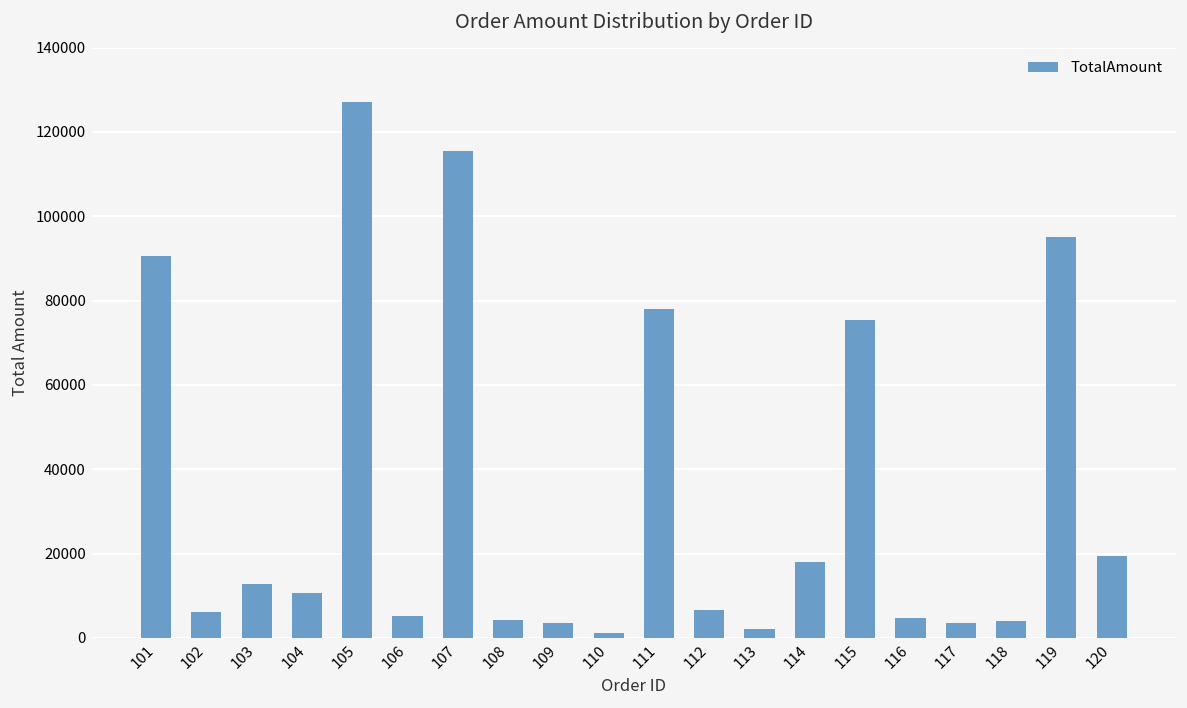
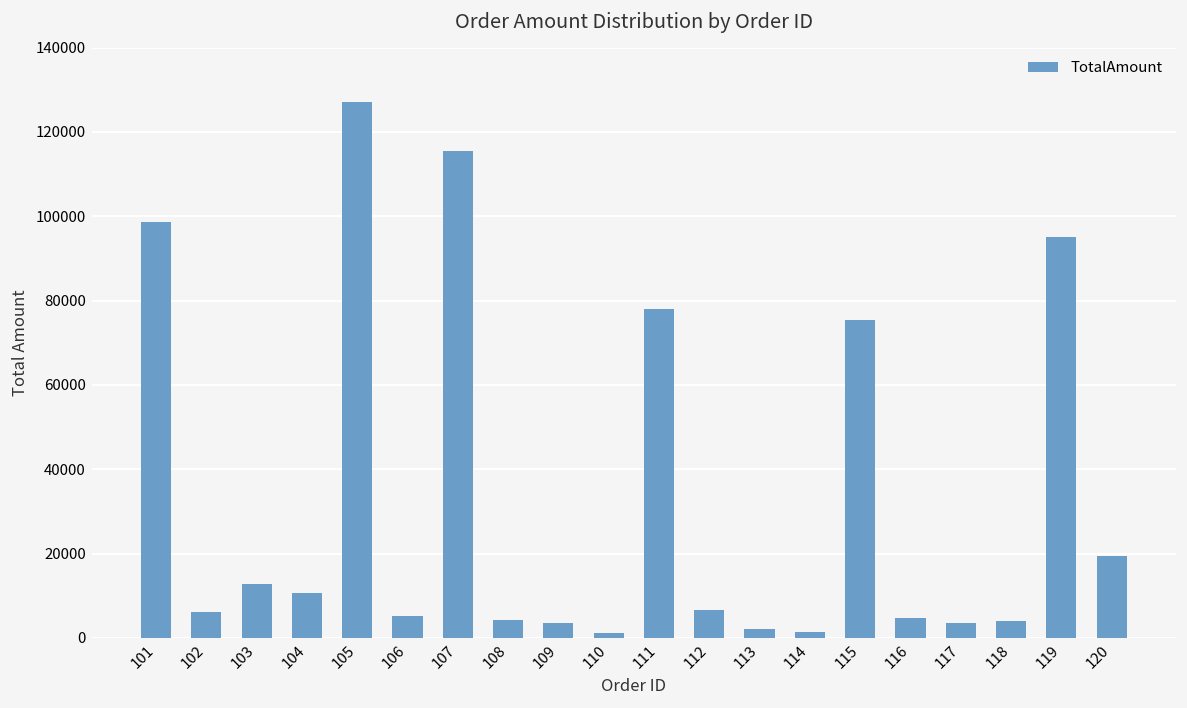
  {
-   "101": 91000,
+   "101": 99000,
    "102": 6000,
    "103": 13000,
    "104": 11000,
    "105": 127000,
    "106": 5000,
    "107": 115000,
    "108": 4000,
    "109": 4000,
    "110": 1000,
    "111": 78000,
    "112": 7000,
    "113": 2000,
-   "114": 18000,
+   "114": 1000,
    "115": 76000,
    "116": 5000,
    "117": 4000,
    "118": 4000,
    "119": 95000,
    "120": 20000
  }
